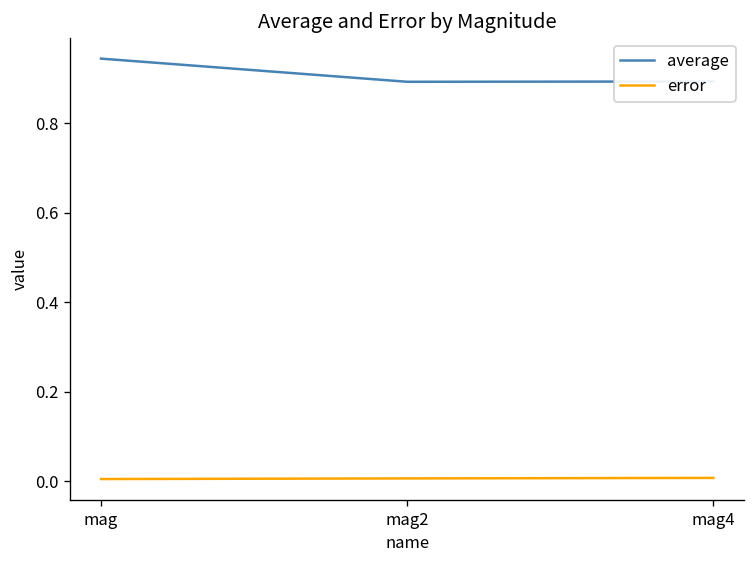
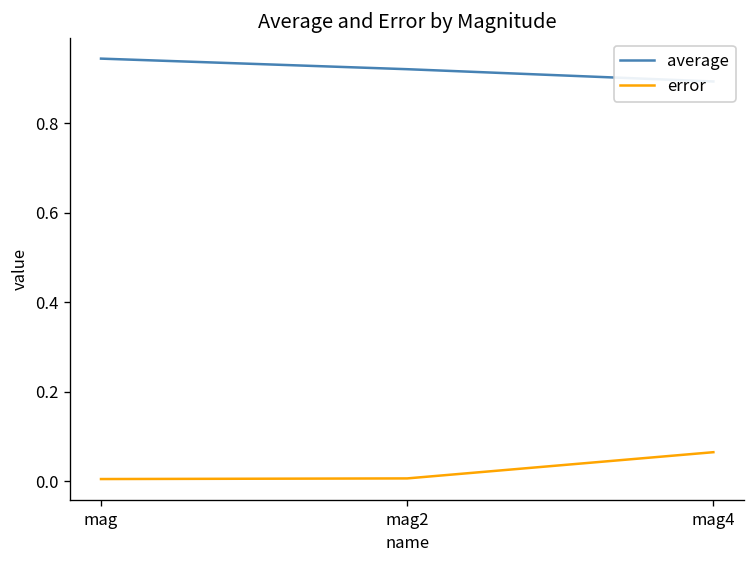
  {
    "average": {
      "mag": 0.94,
-     "mag2": 0.89
+     "mag2": 0.92
    },
    "error": {
      "mag": 0.01,
      "mag2": 0.01,
-     "mag4": 0.01
+     "mag4": 0.07
    }
  }
